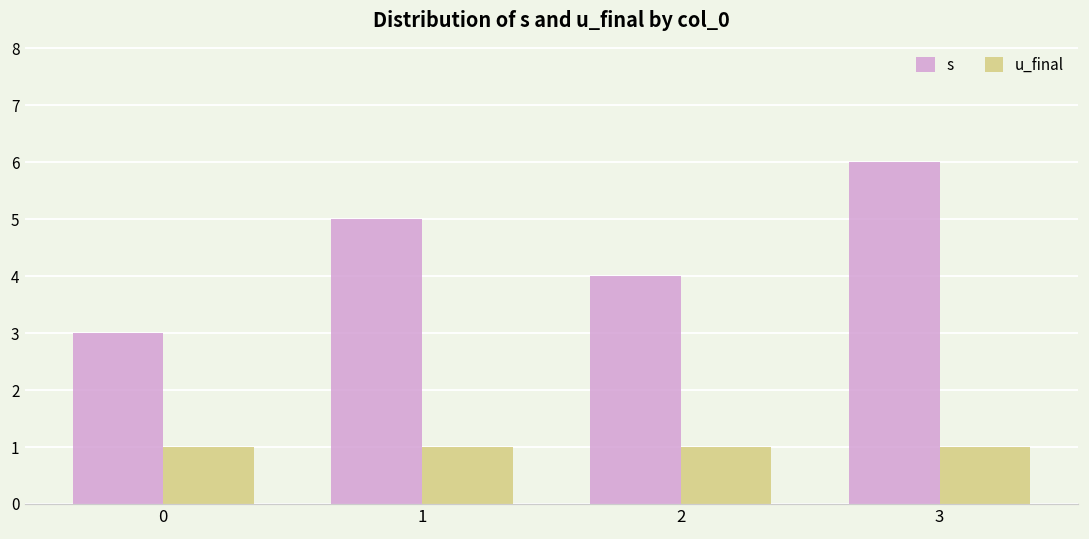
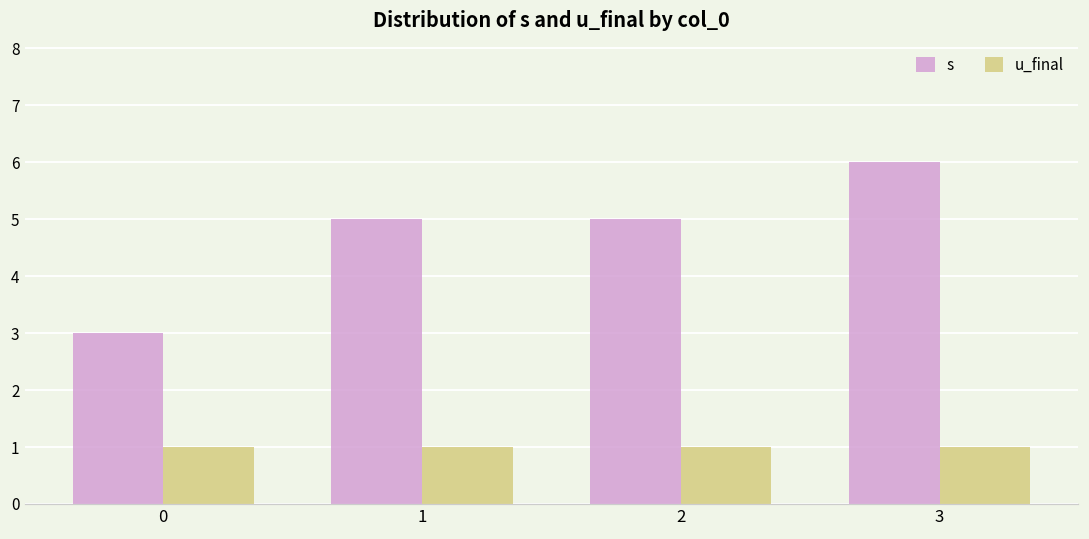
  {
    "s": {
      "0": 3,
      "1": 5,
-     "2": 4,
+     "2": 5,
      "3": 6
    },
    "u_final": {
      "0": 1,
      "1": 1,
      "2": 1,
      "3": 1
    }
  }
